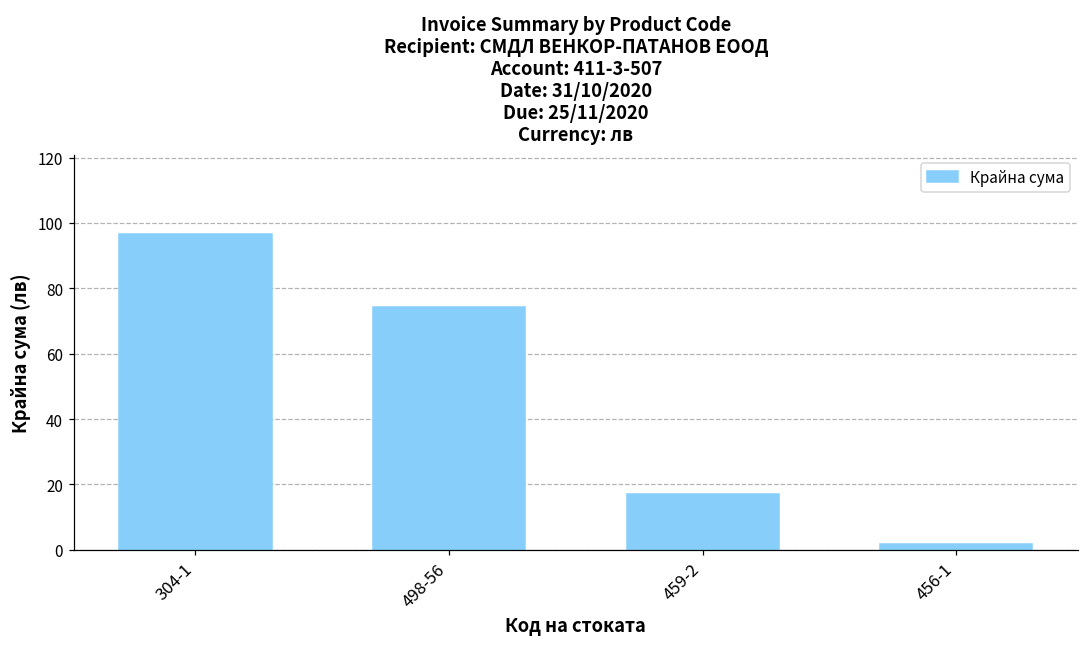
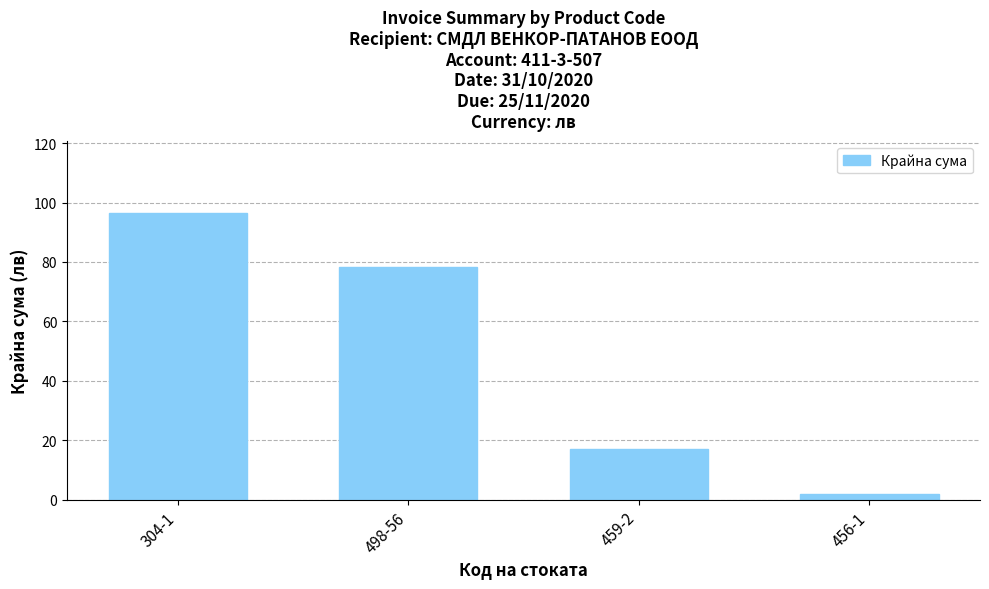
  {
    "304-1": 97,
-   "498-56": 74,
+   "498-56": 78,
    "459-2": 17,
    "456-1": 2
  }
